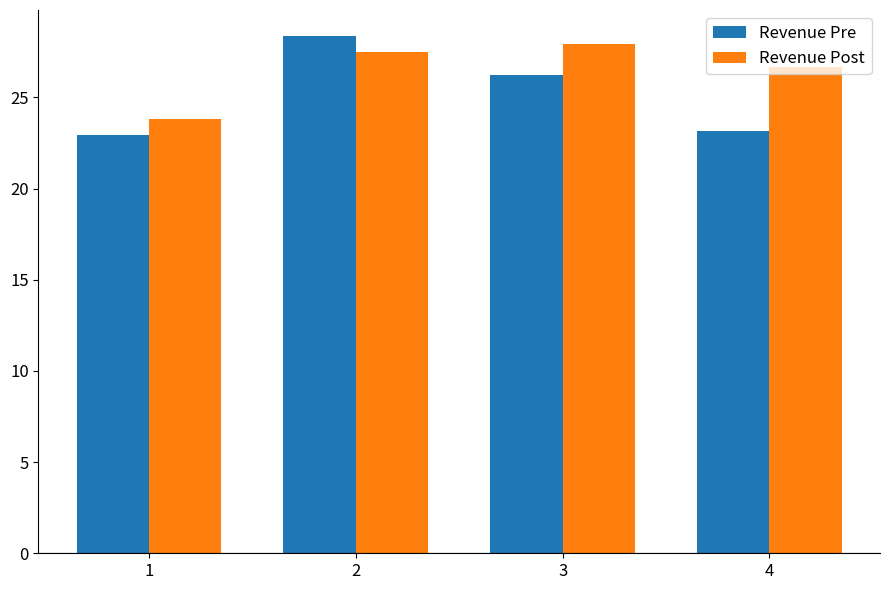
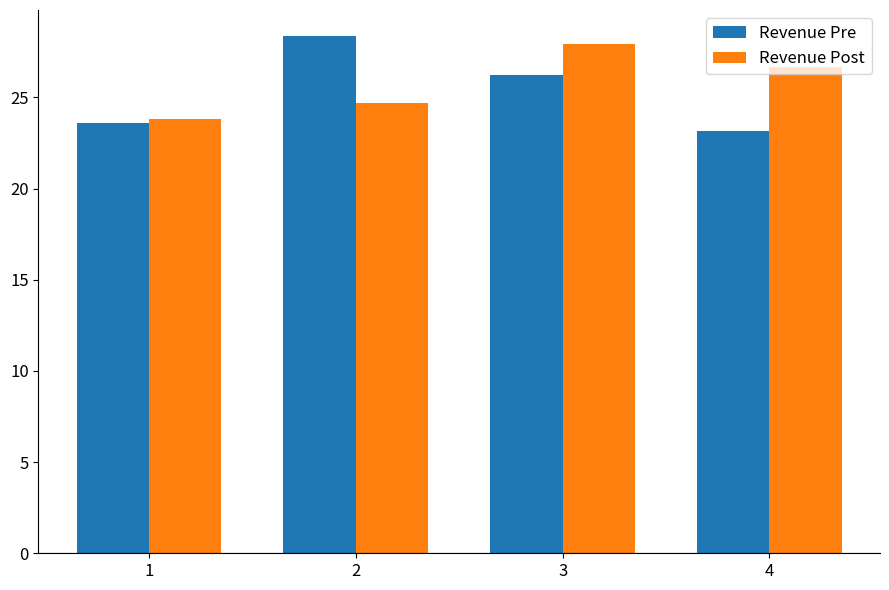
  {
    "Revenue Pre": {
-     "1": 22.9,
+     "1": 23.6,
      "2": 28.4,
      "3": 26.2,
      "4": 23.1
    },
    "Revenue Post": {
      "1": 23.8,
-     "2": 27.5,
+     "2": 24.7,
      "3": 27.9
    }
  }
